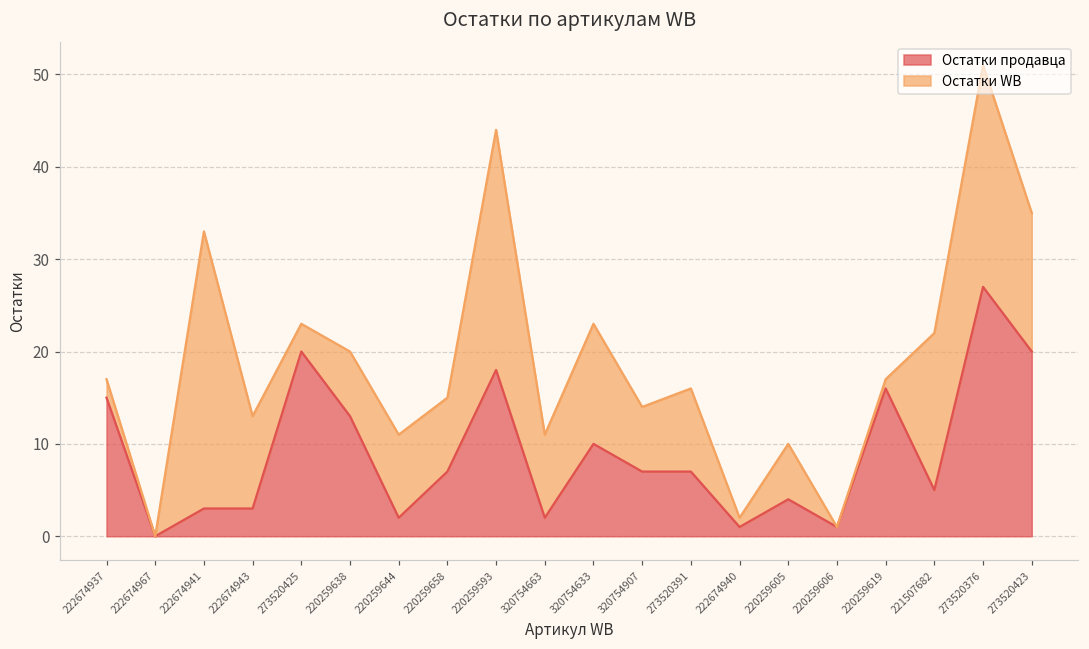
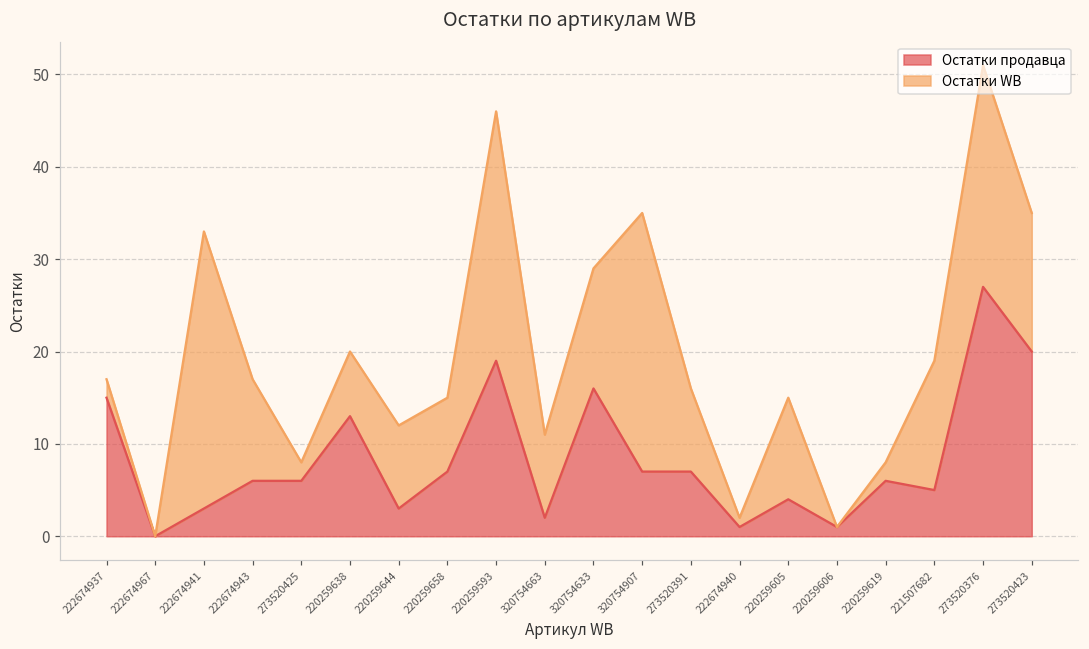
  {
    "Остатки продавца": {
      "222674937": 15,
      "222674941": 3,
-     "222674943": 3,
-     "273520425": 20,
+     "222674943": 6,
+     "273520425": 6,
      "220259638": 13,
-     "220259644": 2,
+     "220259644": 3,
      "220259658": 7,
-     "220259593": 18,
+     "220259593": 19,
      "320754663": 2,
-     "320754633": 10,
+     "320754633": 16,
      "320754907": 7,
      "273520391": 7,
      "222674940": 1,
      "220259605": 4,
-     "220259619": 16,
+     "220259619": 6,
      "221507682": 5,
      "273520376": 27,
      "273520423": 20
    },
    "Остатки WB": {
      "222674937": 2,
      "222674941": 30,
-     "222674943": 10,
-     "273520425": 3,
+     "222674943": 11,
+     "273520425": 2,
      "220259638": 7,
      "220259644": 9,
      "220259658": 8,
-     "220259593": 26,
+     "220259593": 27,
      "320754663": 9,
      "320754633": 13,
-     "320754907": 7,
+     "320754907": 28,
      "273520391": 9,
      "222674940": 1,
-     "220259605": 6,
-     "220259619": 1,
-     "221507682": 17,
+     "220259605": 11,
+     "220259619": 2,
+     "221507682": 14,
      "273520423": 15
    }
  }
